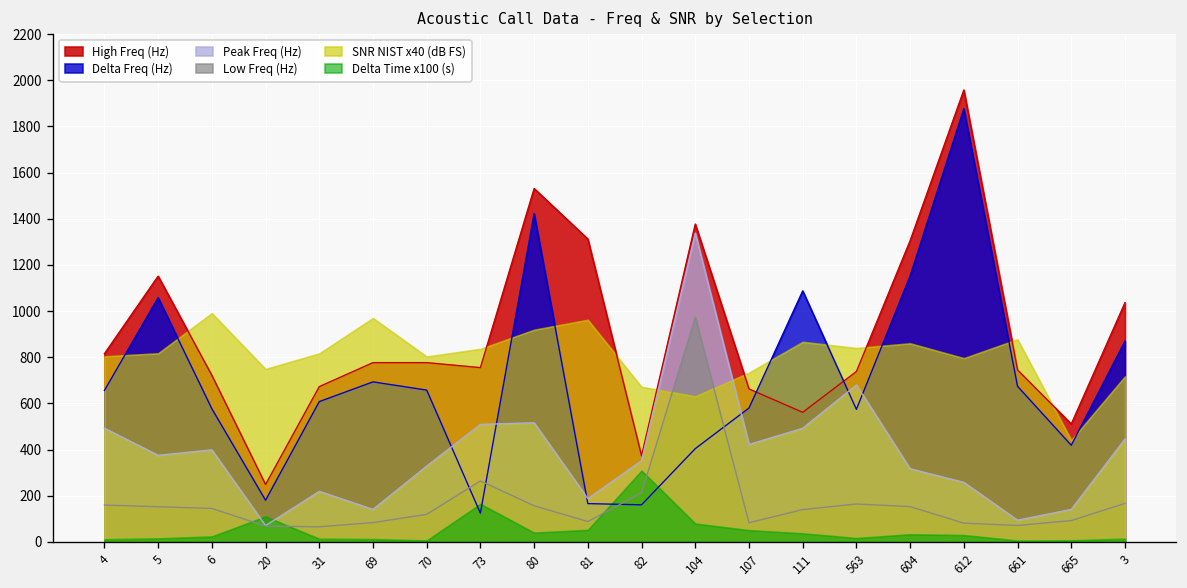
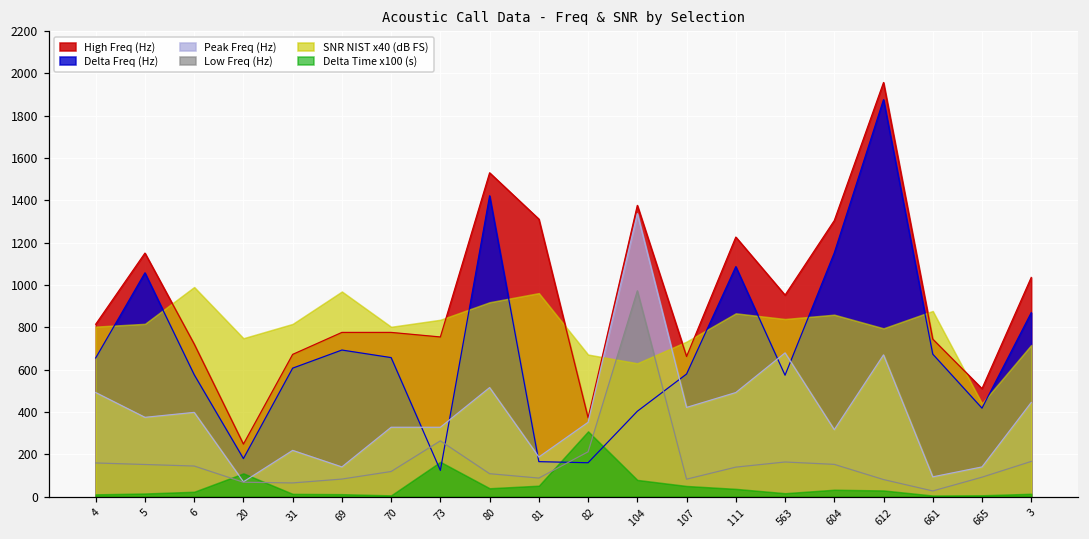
  {
    "High Freq (Hz)": {
      "5": 1150,
      "6": 720,
      "20": 250,
      "31": 670,
      "69": 780,
      "70": 780,
      "73": 750,
      "80": 1530,
      "81": 1310,
      "82": 370,
      "104": 1380,
      "107": 660,
-     "111": 560,
-     "563": 740,
+     "111": 1230,
+     "563": 950,
      "604": 1300,
      "612": 1960,
      "661": 740,
      "665": 510,
      "3": 1040
    },
    "Delta Freq (Hz)": {
      "4": 660,
      "5": 1060,
      "6": 580,
      "20": 180,
      "31": 610,
      "69": 690,
      "70": 660,
      "73": 120,
      "80": 1420,
      "81": 170,
      "82": 160,
      "104": 400,
      "107": 580,
      "111": 1090,
      "563": 570,
      "604": 1150,
      "612": 1880,
      "661": 670,
      "665": 420,
      "3": 870
    },
    "Peak Freq (Hz)": {
      "4": 490,
      "5": 380,
      "6": 400,
      "31": 220,
      "69": 140,
      "70": 330,
-     "73": 510,
+     "73": 330,
      "80": 520,
      "81": 190,
      "82": 350,
      "104": 1340,
      "107": 420,
      "111": 490,
      "563": 680,
      "604": 320,
-     "612": 260,
+     "612": 670,
      "661": 90,
      "665": 140,
      "3": 450
    },
    "Low Freq (Hz)": {
      "4": 160,
      "5": 150,
      "6": 140,
      "31": 70,
      "69": 80,
      "70": 120,
      "73": 260,
-     "80": 160,
+     "80": 110,
      "81": 90,
      "82": 210,
      "104": 970,
      "107": 80,
      "111": 140,
      "563": 160,
      "604": 150,
      "612": 80,
-     "661": 70,
+     "661": 30,
      "665": 90,
      "3": 170
    },
    "SNR NIST x40 (dB FS)": {
      "5": 820,
      "6": 990,
      "20": 750,
      "31": 820,
      "69": 970,
      "70": 800,
      "73": 840,
      "80": 920,
      "81": 960,
      "82": 670,
      "104": 630,
      "107": 730,
      "111": 870,
      "563": 840,
      "604": 860,
      "612": 800,
      "661": 880,
      "665": 440,
      "3": 720
    },
    "Delta Time x100 (s)": {
      "5": 20,
      "6": 20,
      "20": 110,
      "31": 10,
      "73": 160,
      "80": 40,
      "81": 50,
      "82": 310,
      "104": 80,
      "107": 50,
      "111": 40,
      "563": 20,
      "604": 30,
      "612": 30,
      "3": 10
    }
  }
